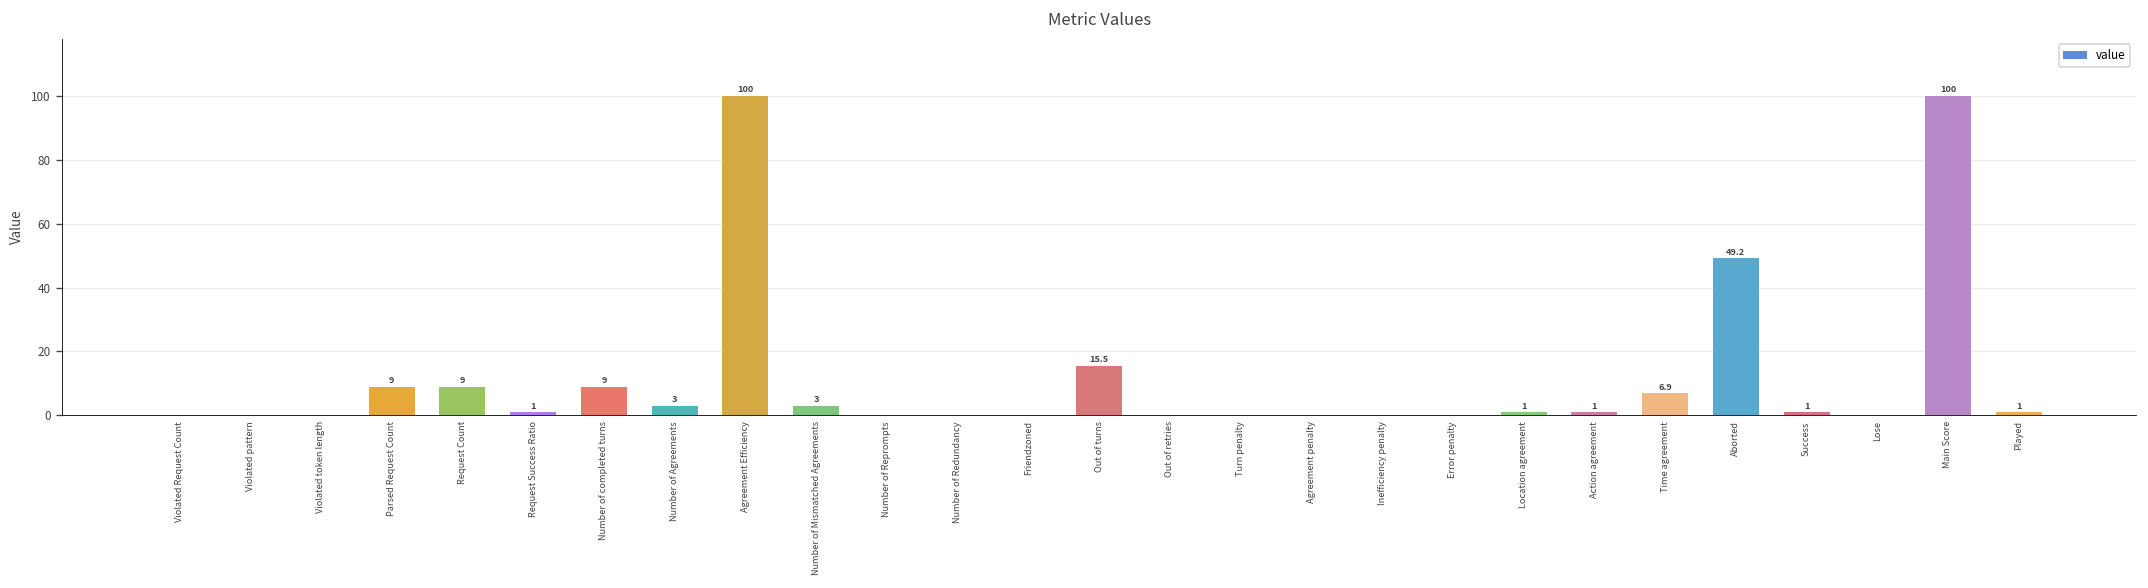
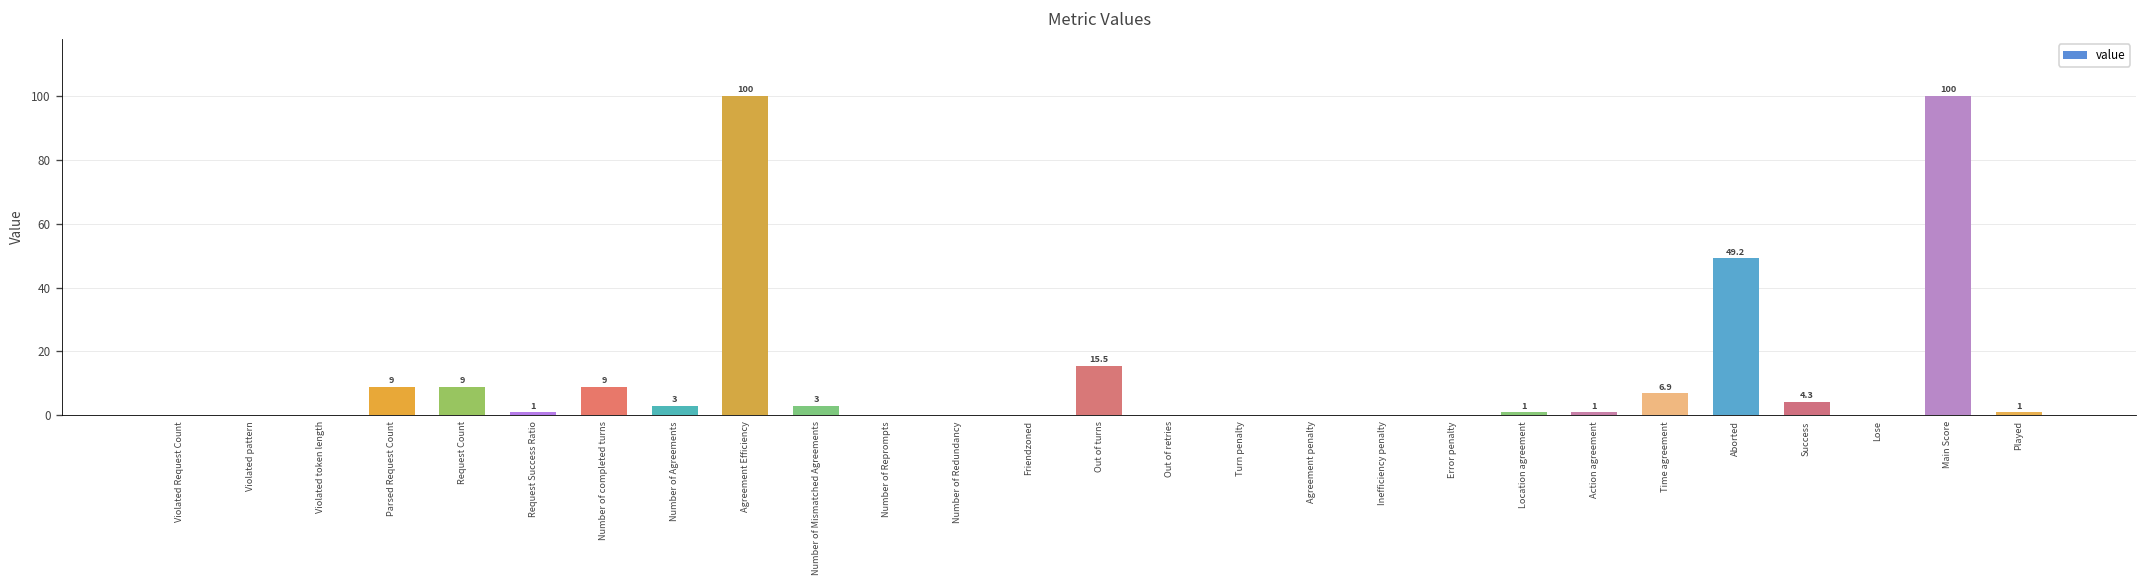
  {
    "Parsed Request Count": 9,
    "Request Count": 9,
    "Request Success Ratio": 1,
    "Number of completed turns": 9,
    "Number of Agreements": 3,
    "Agreement Efficiency": 100,
    "Number of Mismatched Agreements": 3,
    "Out of turns": 15.5,
    "Location agreement": 1,
    "Action agreement": 1,
    "Time agreement": 6.9,
    "Aborted": 49.2,
-   "Success": 1,
+   "Success": 4.3,
    "Main Score": 100,
    "Played": 1
  }
